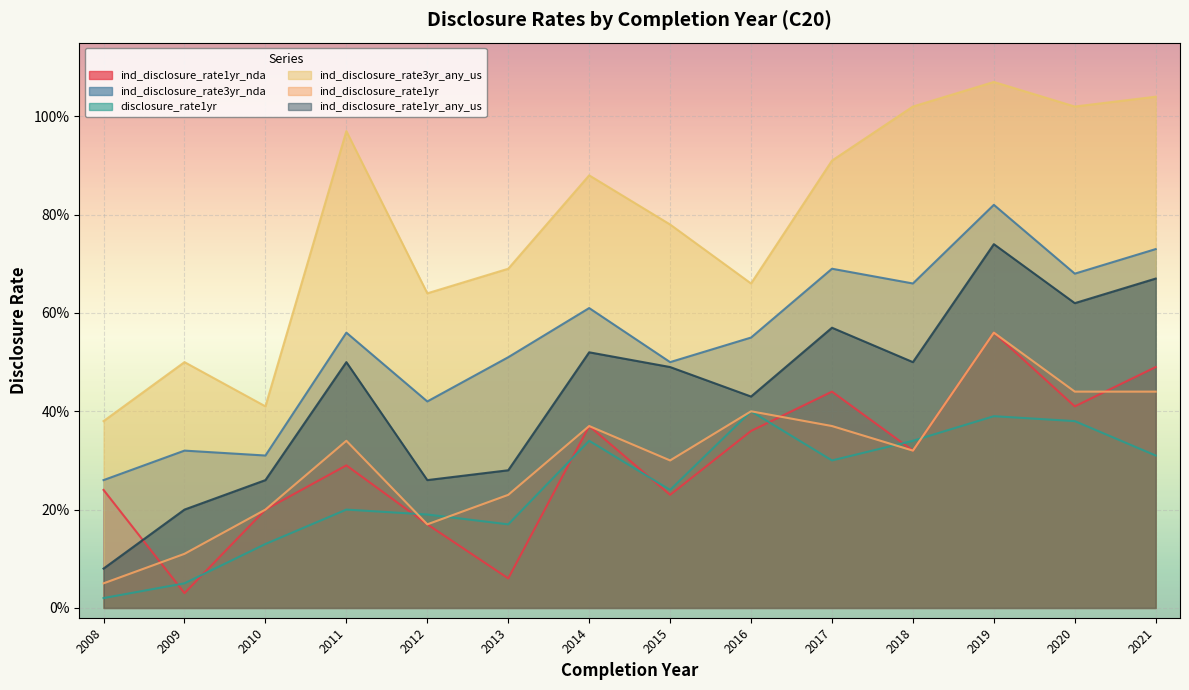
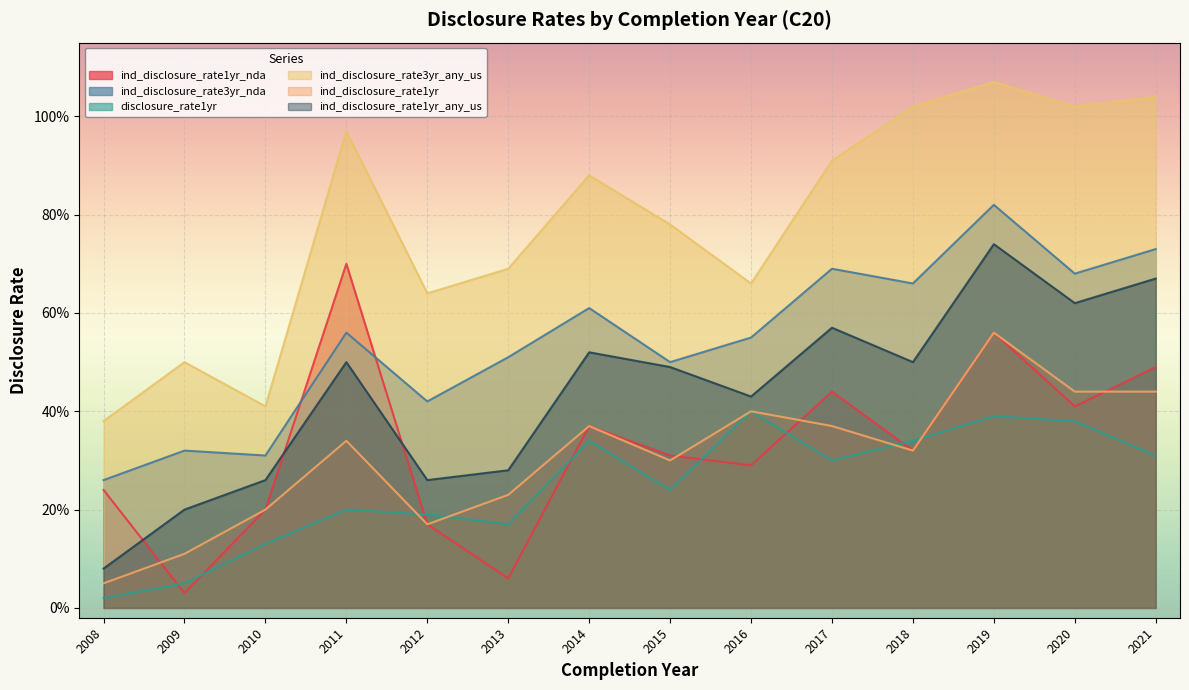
  {
    "ind_disclosure_rate1yr_nda": {
      "2008": "24%",
      "2009": "3%",
-     "2011": "29%",
+     "2011": "70%",
      "2013": "6%",
-     "2015": "23%",
-     "2016": "36%",
+     "2015": "31%",
+     "2016": "29%",
      "2017": "44%",
      "2020": "41%",
      "2021": "49%"
    }
  }
